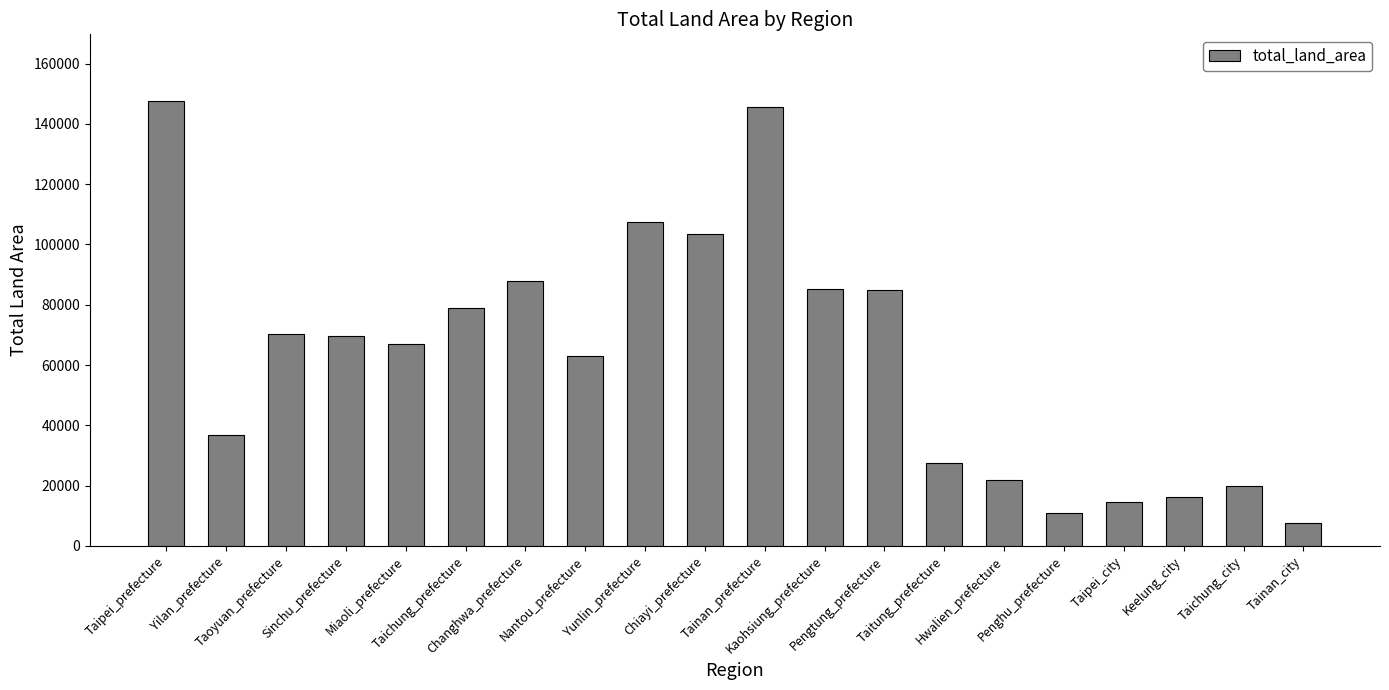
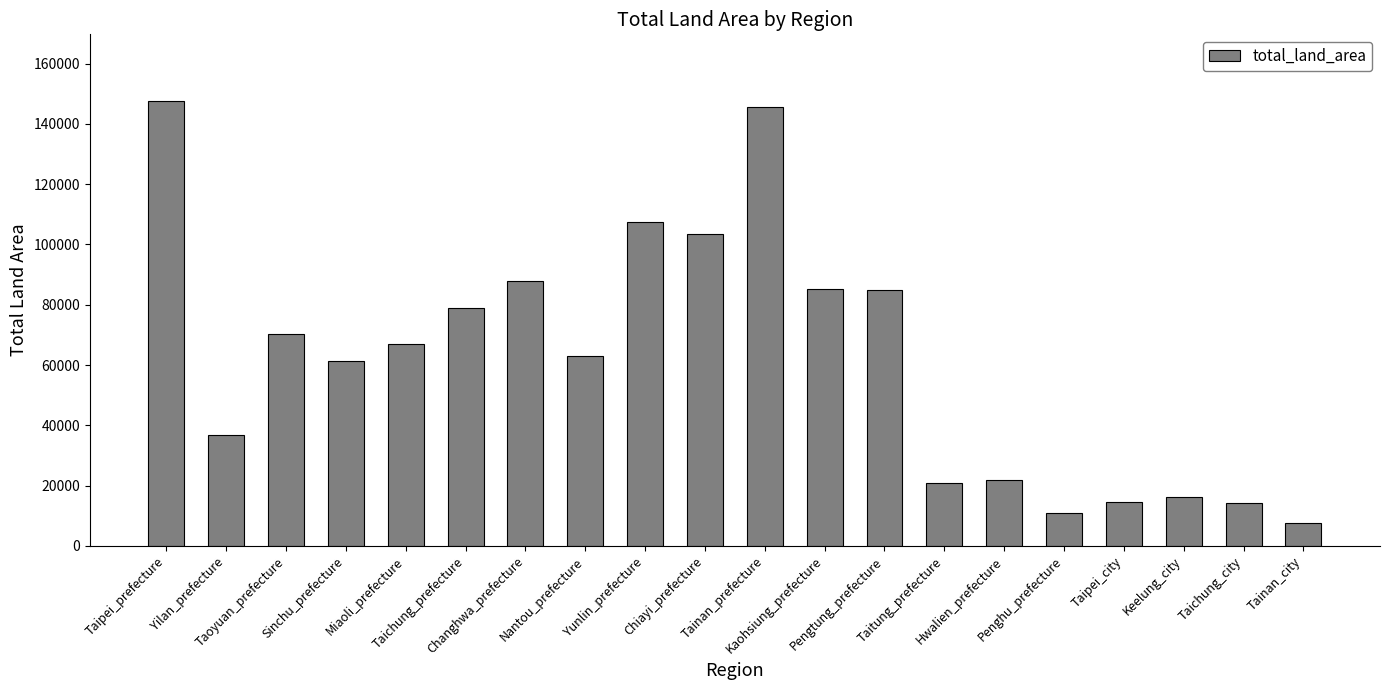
  {
    "Taipei_prefecture": 148000,
    "Yilan_prefecture": 37000,
    "Taoyuan_prefecture": 70000,
-   "Sinchu_prefecture": 70000,
+   "Sinchu_prefecture": 61000,
    "Miaoli_prefecture": 67000,
    "Taichung_prefecture": 79000,
    "Changhwa_prefecture": 88000,
    "Nantou_prefecture": 63000,
    "Yunlin_prefecture": 108000,
    "Chiayi_prefecture": 103000,
    "Tainan_prefecture": 146000,
    "Kaohsiung_prefecture": 85000,
    "Pengtung_prefecture": 85000,
-   "Taitung_prefecture": 28000,
+   "Taitung_prefecture": 21000,
    "Hwalien_prefecture": 22000,
    "Penghu_prefecture": 11000,
    "Taipei_city": 15000,
    "Keelung_city": 16000,
-   "Taichung_city": 20000,
+   "Taichung_city": 14000,
    "Tainan_city": 8000
  }
